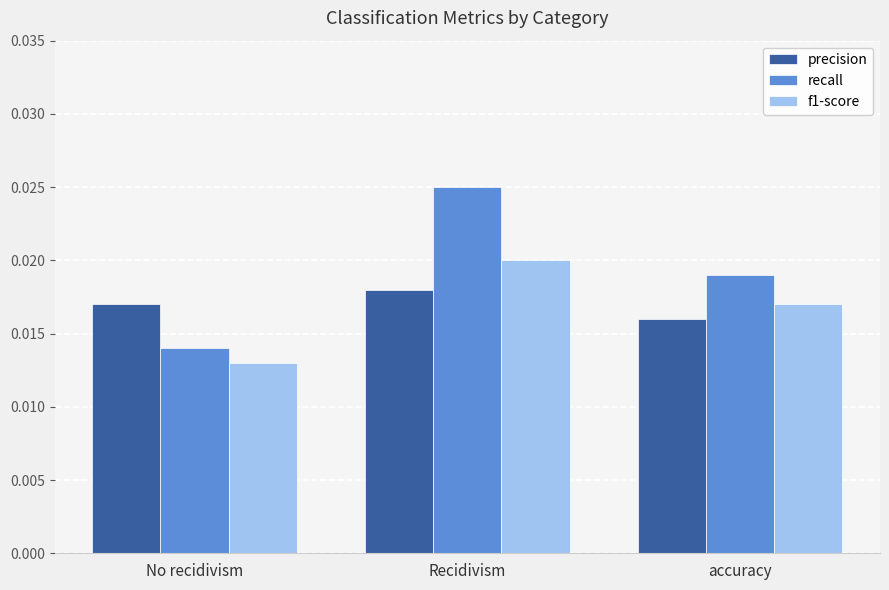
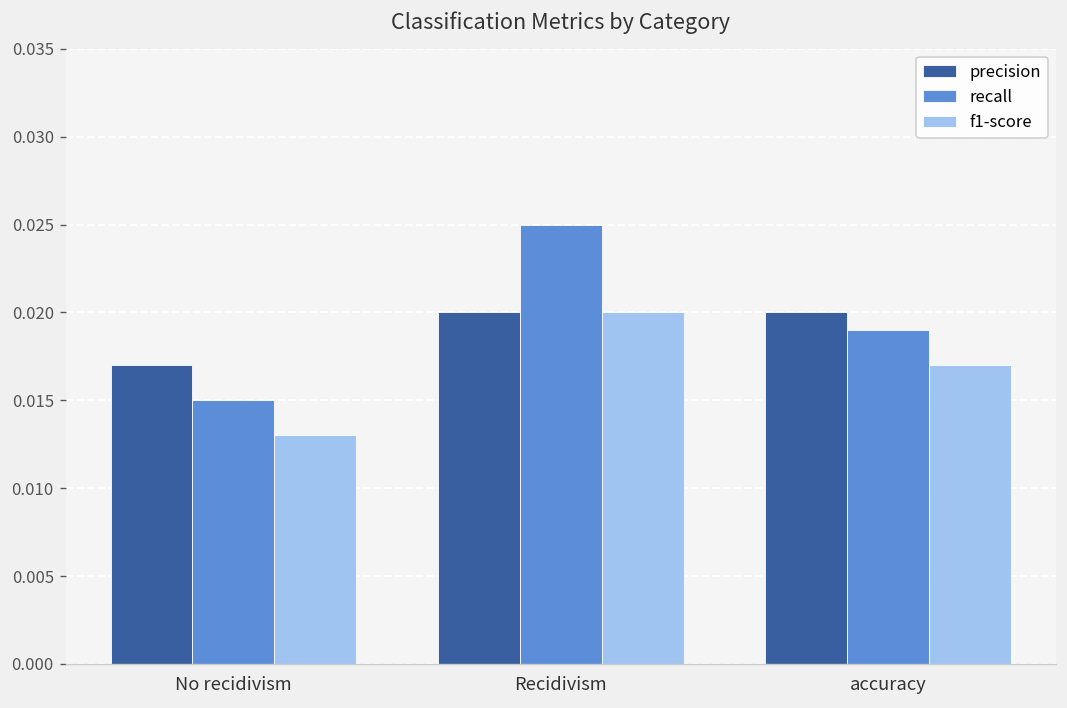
  {
    "precision": {
      "No recidivism": 0.017,
-     "Recidivism": 0.018,
-     "accuracy": 0.016
+     "Recidivism": 0.020,
+     "accuracy": 0.020
    },
    "recall": {
-     "No recidivism": 0.014,
+     "No recidivism": 0.015,
      "Recidivism": 0.025,
      "accuracy": 0.019
    },
    "f1-score": {
      "No recidivism": 0.013,
      "Recidivism": 0.020,
      "accuracy": 0.017
    }
  }
